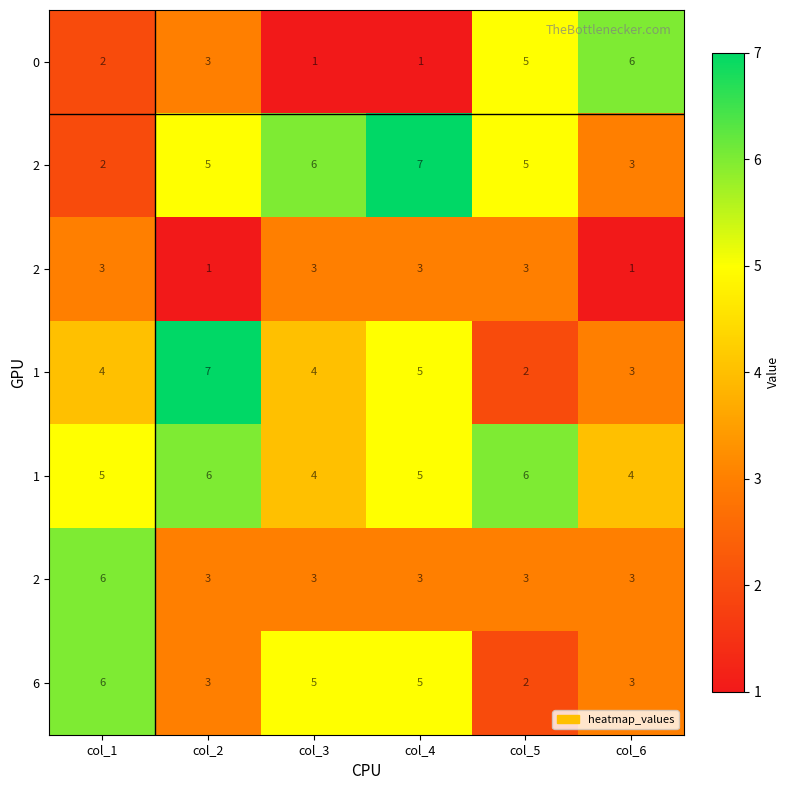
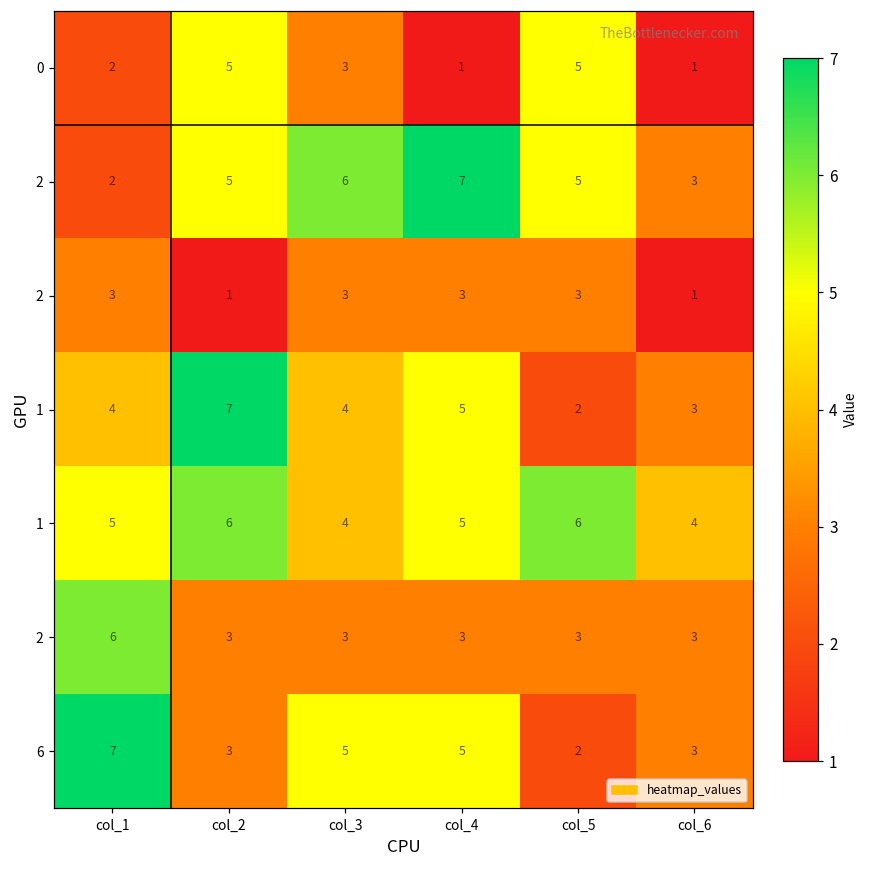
  {
    "0": {
      "col_1": 2,
-     "col_2": 3,
-     "col_3": 1,
+     "col_2": 5,
+     "col_3": 3,
      "col_4": 1,
      "col_5": 5,
-     "col_6": 6
+     "col_6": 1
    },
    "6": {
-     "col_1": 6,
+     "col_1": 7,
      "col_2": 3,
      "col_3": 5,
      "col_4": 5,
      "col_5": 2,
      "col_6": 3
    }
  }
